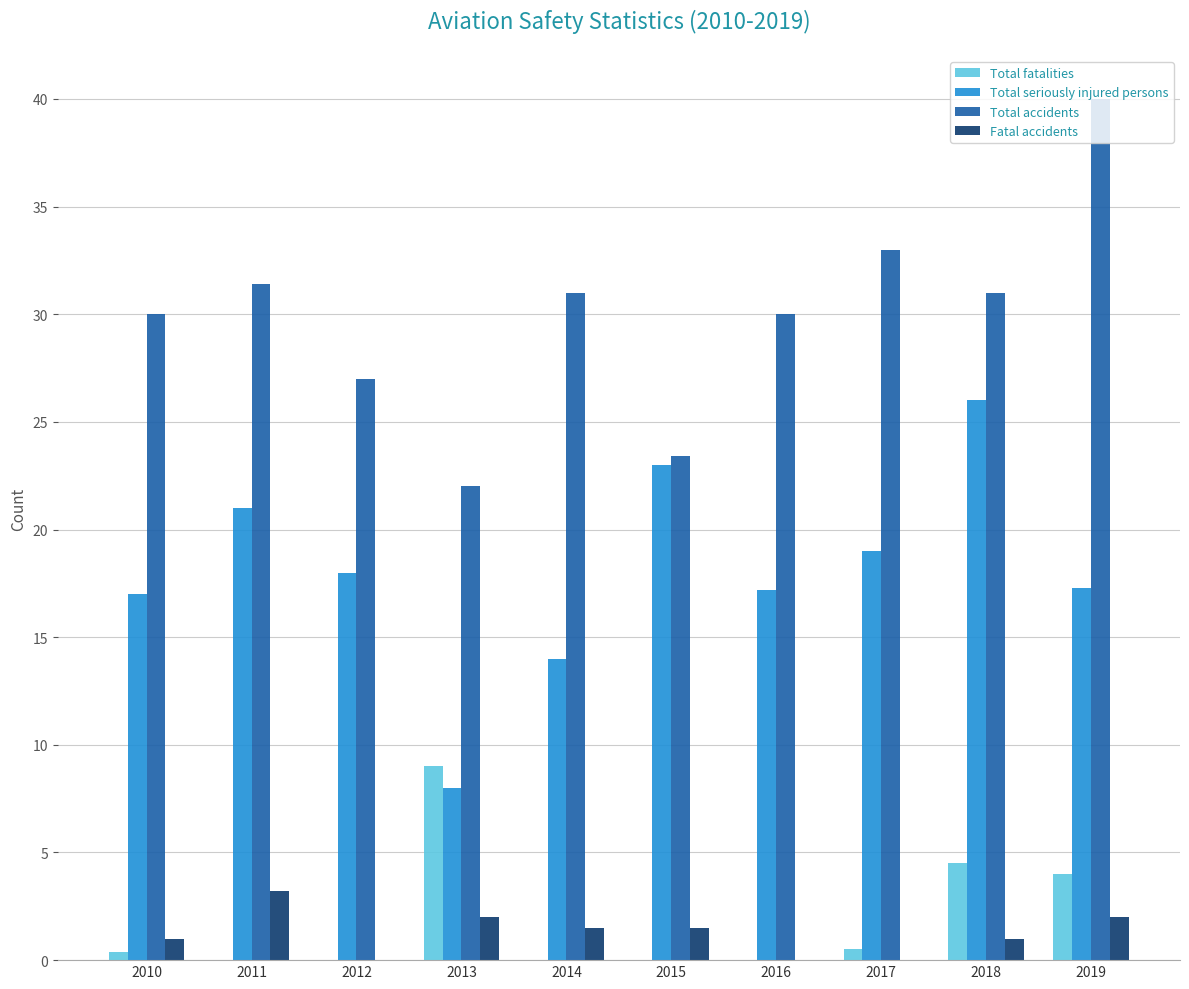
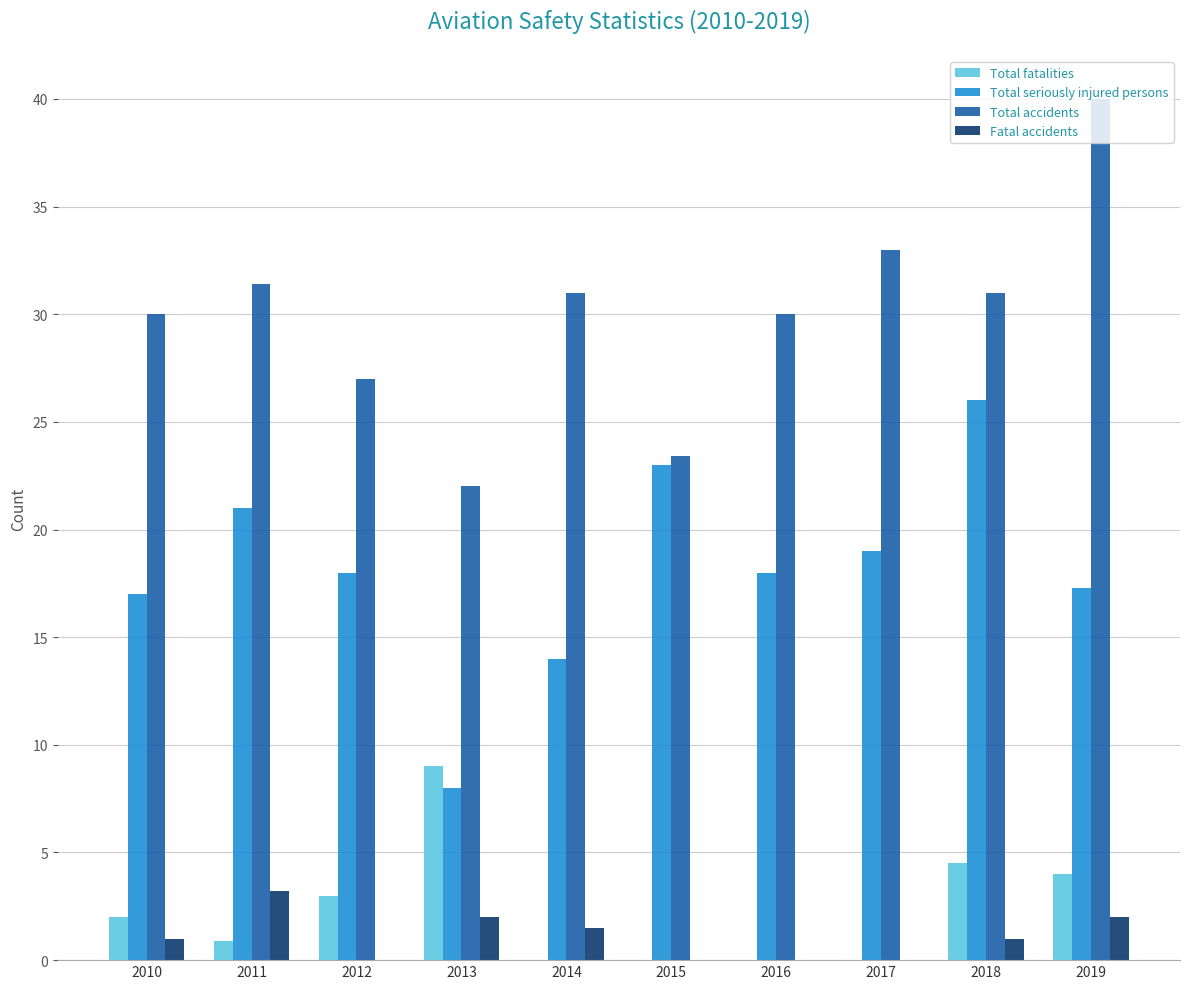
  {
    "Total fatalities": {
-     "2010": 0.4,
-     "2011": 0.0,
-     "2012": 0,
+     "2010": 2.0,
+     "2011": 0.9,
+     "2012": 3,
      "2013": 9.0,
      "2014": 0.0,
      "2015": 0.0,
      "2016": 0.0,
-     "2017": 0.5,
+     "2017": 0.0,
      "2018": 4.5,
      "2019": 4.0
    },
    "Total seriously injured persons": {
      "2010": 17.0,
      "2011": 21.0,
      "2012": 18.0,
      "2013": 8.0,
      "2014": 14.0,
      "2015": 23.0,
-     "2016": 17.2,
+     "2016": 18.0,
      "2017": 19.0,
      "2018": 26.0,
      "2019": 17.3
    },
    "Total accidents": {
      "2010": 30.0,
      "2011": 31.4,
      "2012": 27.0,
      "2013": 22.0,
      "2014": 31.0,
      "2015": 23.4,
      "2016": 30.0,
      "2017": 33.0,
      "2018": 31.0
    },
    "Fatal accidents": {
      "2010": 1.0,
      "2011": 3.2,
      "2012": 0.0,
      "2013": 2.0,
      "2014": 1.5,
-     "2015": 1.5,
+     "2015": 0.0,
      "2016": 0.0,
      "2017": 0.0,
      "2018": 1.0,
      "2019": 2.0
    }
  }
